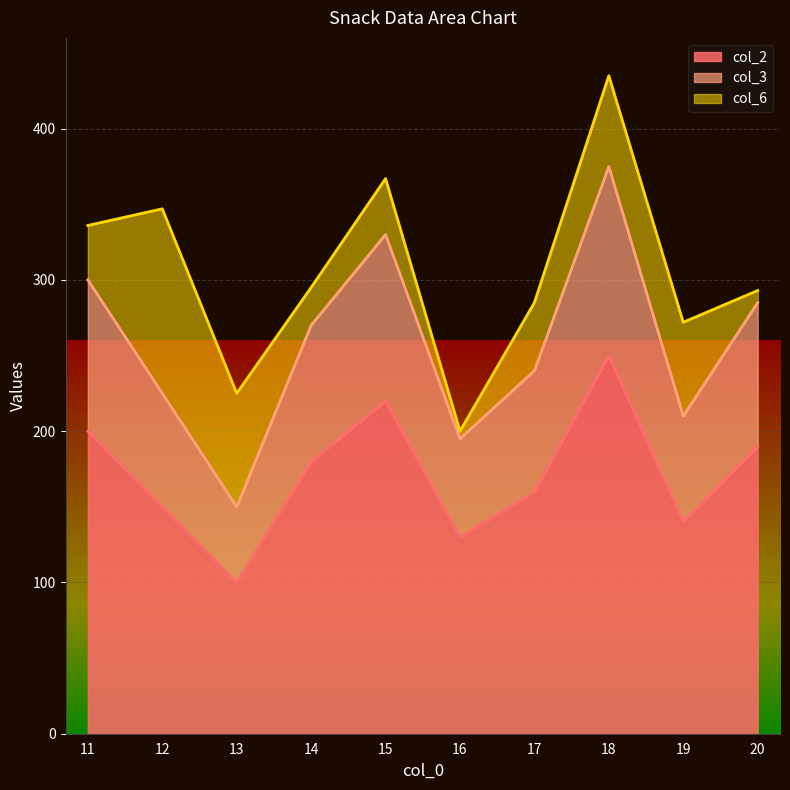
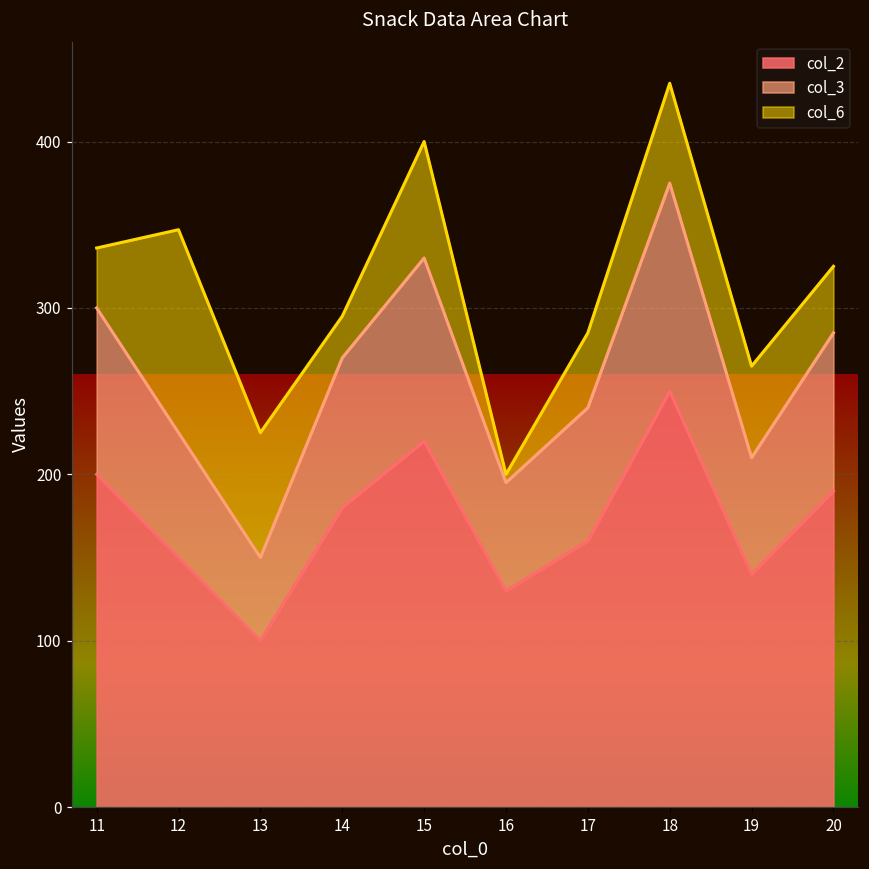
  {
    "col_6": {
      "11": 36,
      "12": 122,
      "13": 75,
      "14": 25,
-     "15": 37,
+     "15": 70,
      "16": 5,
      "17": 45,
      "18": 60,
-     "19": 62,
-     "20": 8
+     "19": 55,
+     "20": 40
    }
  }
